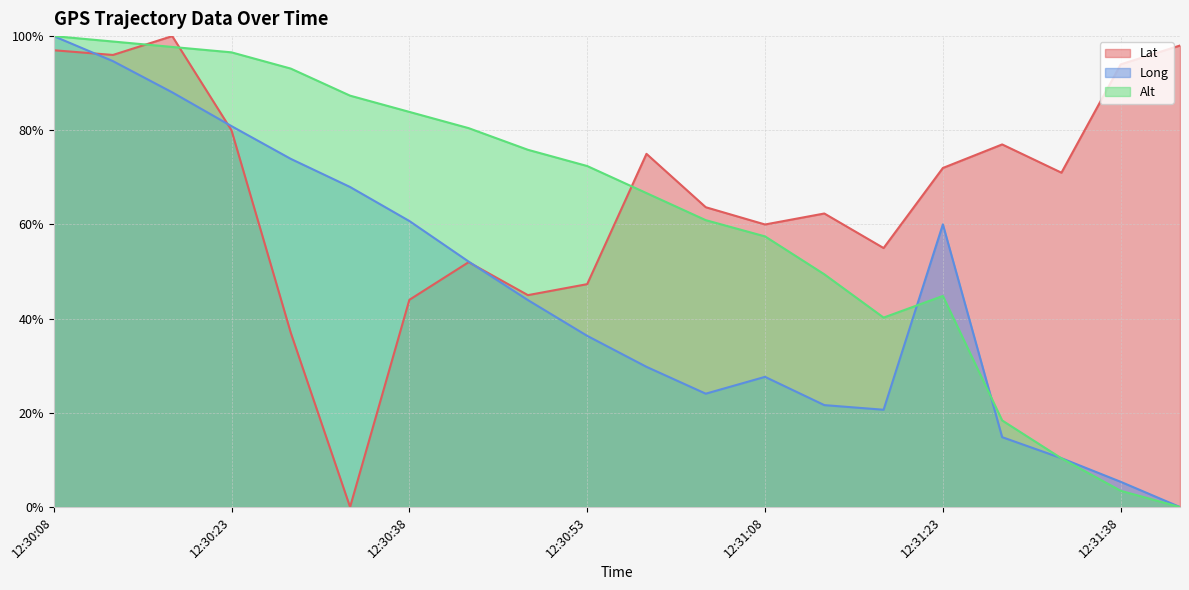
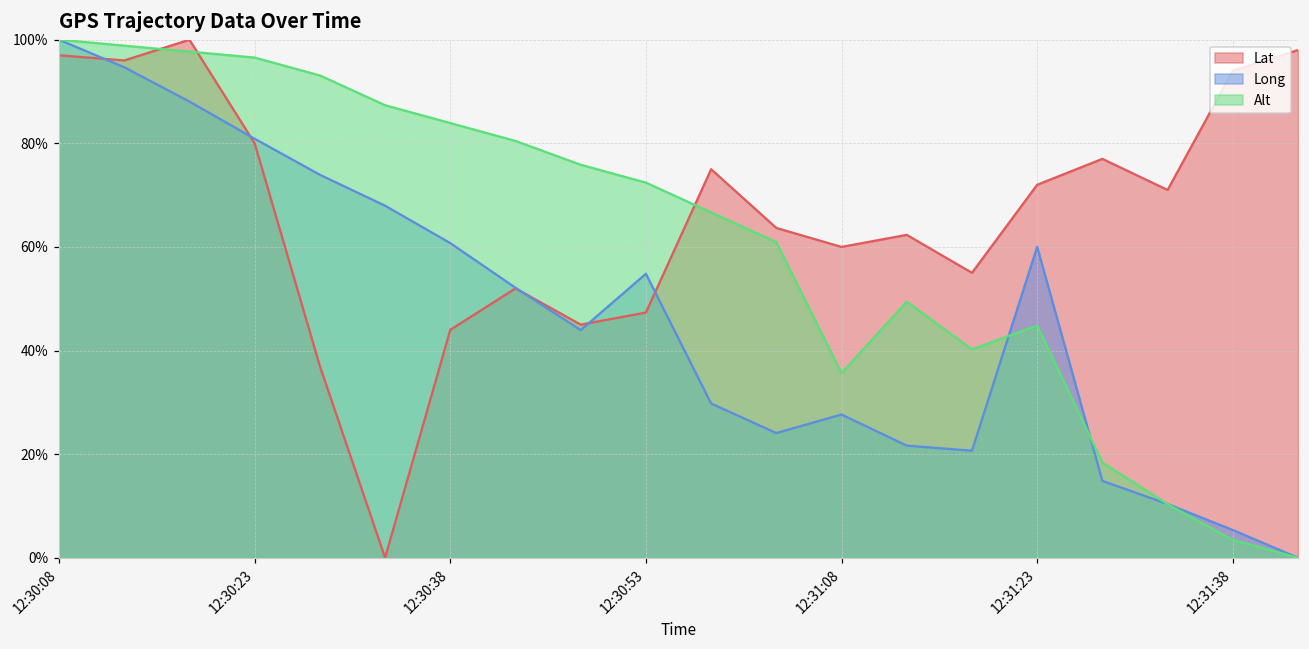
  {
    "Lat": {
      "12:30:08": "97%",
      "12:30:23": "80%",
      "12:30:38": "44%",
      "12:30:53": "47%",
      "12:31:08": "60%",
      "12:31:23": "72%"
    },
    "Long": {
      "12:30:23": "81%",
      "12:30:38": "61%",
-     "12:30:53": "36%",
+     "12:30:53": "55%",
      "12:31:08": "28%",
      "12:31:23": "60%",
      "12:31:38": "5%"
    },
    "Alt": {
      "12:30:23": "97%",
      "12:30:38": "84%",
      "12:30:53": "72%",
-     "12:31:08": "57%",
+     "12:31:08": "36%",
      "12:31:23": "45%",
      "12:31:38": "3%"
    }
  }
